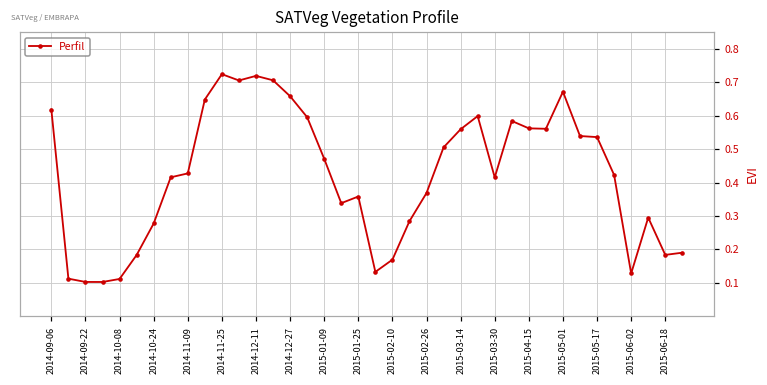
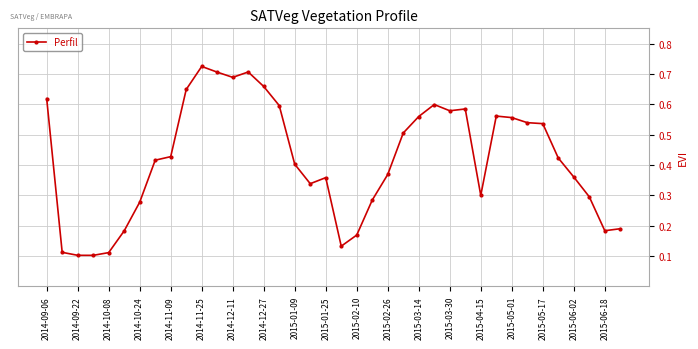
  {
    "2014-09-06": 0.62,
    "2014-09-22": 0.10,
    "2014-10-08": 0.11,
    "2014-10-24": 0.28,
    "2014-11-09": 0.43,
    "2014-11-25": 0.72,
-   "2014-12-11": 0.72,
+   "2014-12-11": 0.69,
    "2014-12-27": 0.66,
-   "2015-01-09": 0.47,
+   "2015-01-09": 0.40,
    "2015-01-25": 0.36,
    "2015-02-10": 0.17,
    "2015-02-26": 0.37,
    "2015-03-14": 0.56,
-   "2015-03-30": 0.42,
-   "2015-04-15": 0.56,
-   "2015-05-01": 0.67,
+   "2015-03-30": 0.58,
+   "2015-04-15": 0.30,
+   "2015-05-01": 0.56,
    "2015-05-17": 0.54,
-   "2015-06-02": 0.13,
+   "2015-06-02": 0.36,
    "2015-06-18": 0.18
  }
